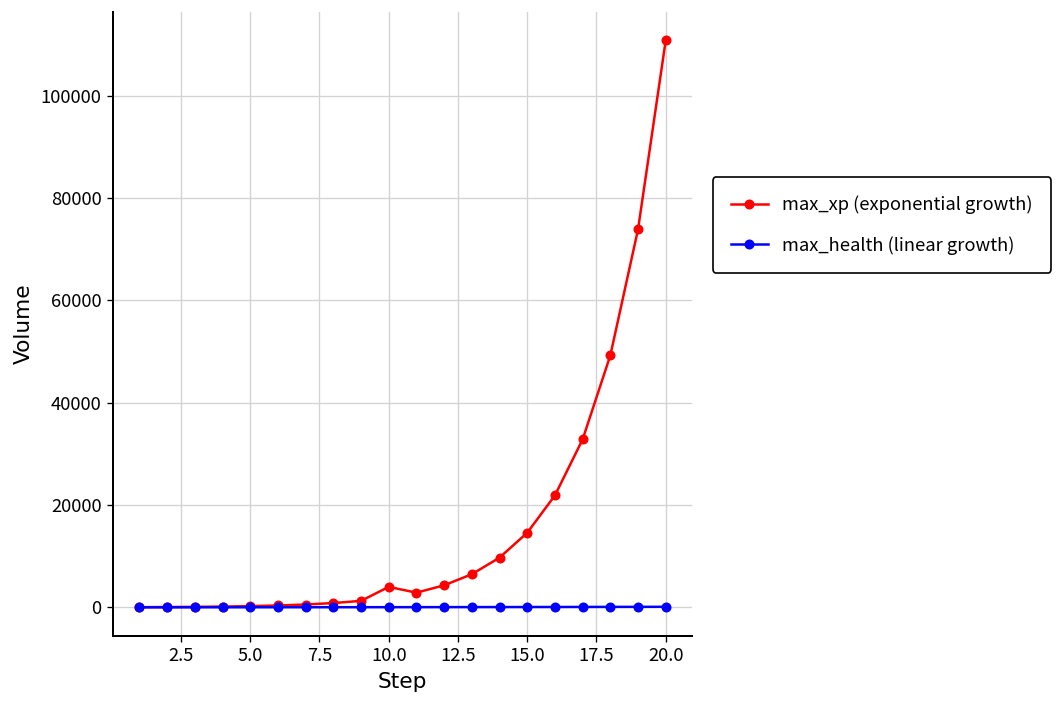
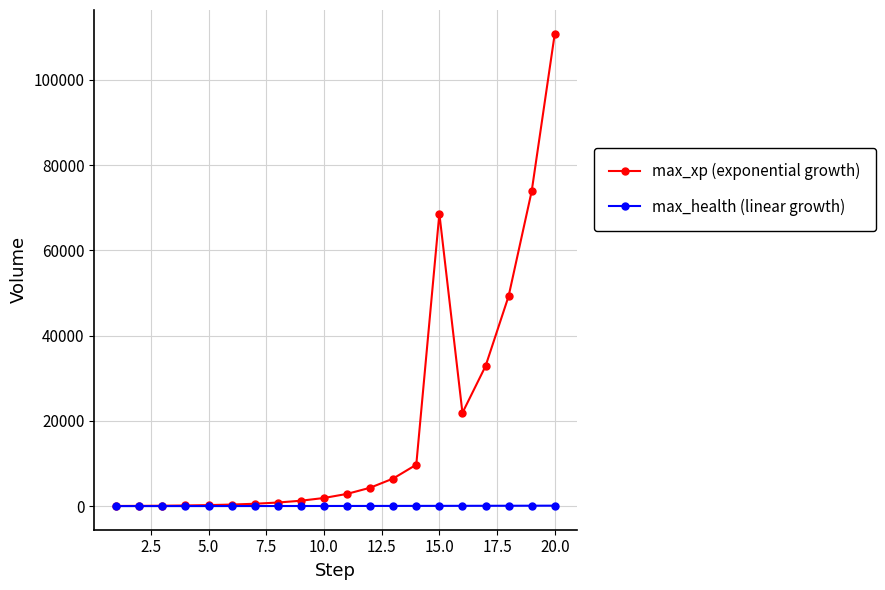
  {
    "max_xp (exponential growth)": {
-     "10.0": 4000,
-     "15.0": 15000,
+     "10.0": 2000,
+     "15.0": 69000,
      "20.0": 111000
    },
    "max_health (linear growth)": {
      "10.0": 0,
      "15.0": 0,
      "20.0": 0
    }
  }
